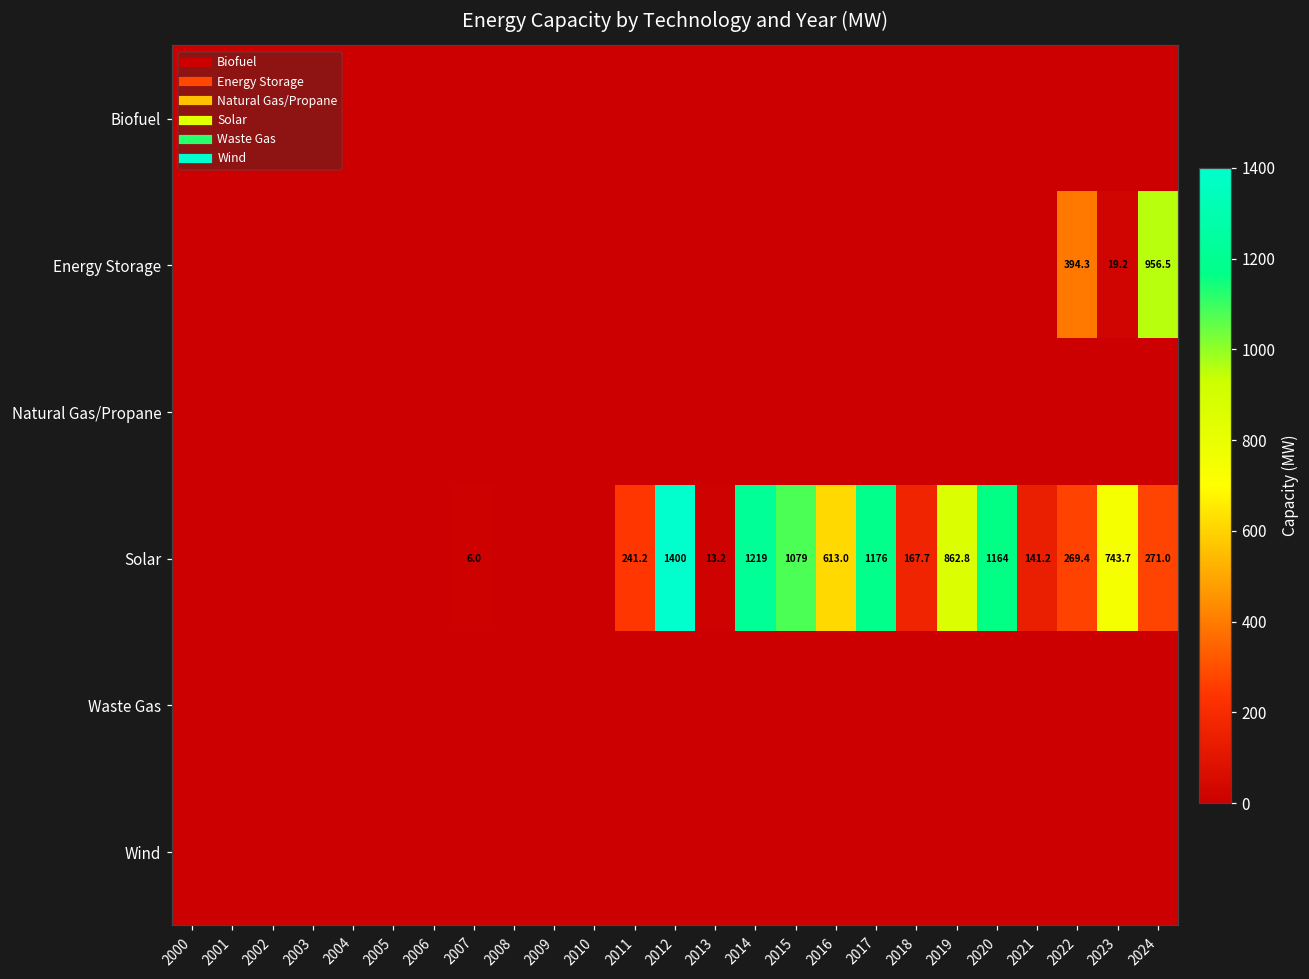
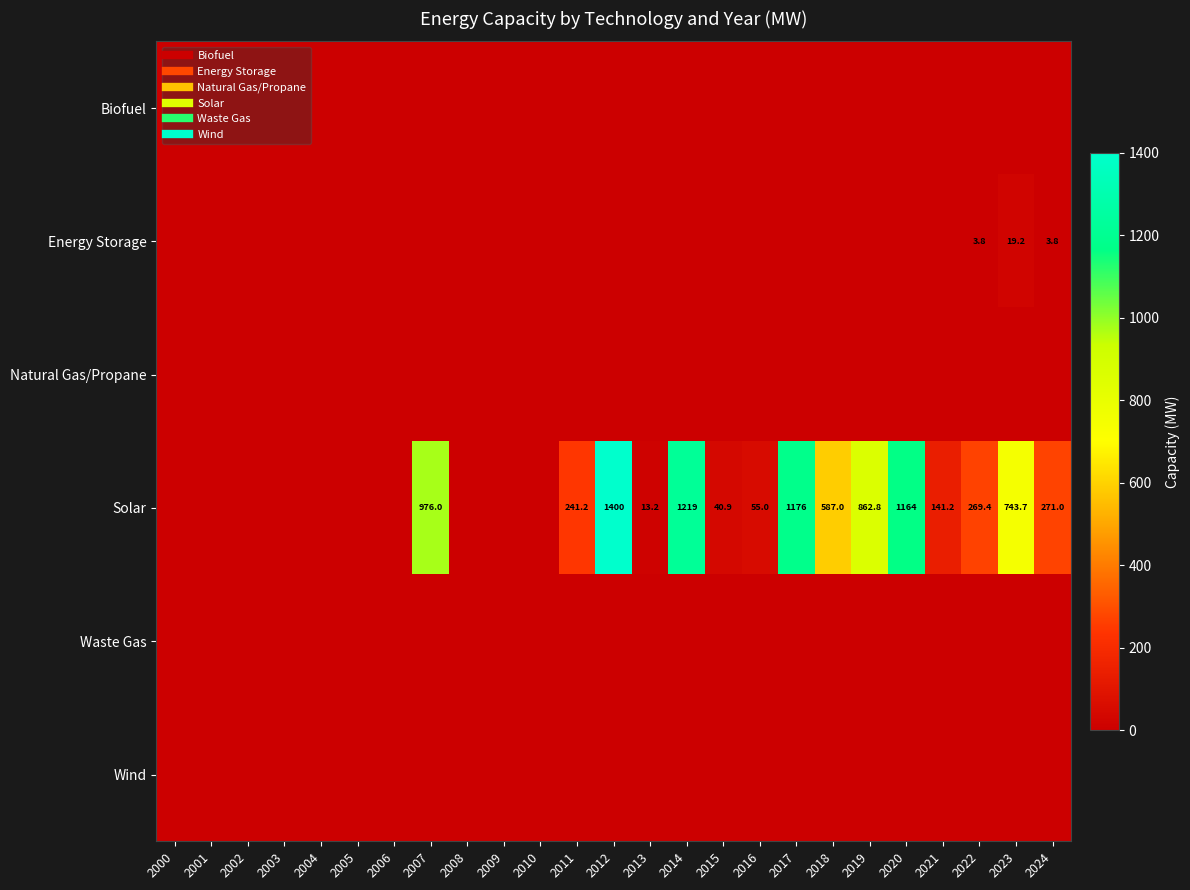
  {
    "Energy Storage": {
-     "2022": 394.3,
+     "2022": 3.8,
      "2023": 19.2,
-     "2024": 956.5
+     "2024": 3.8
    },
    "Solar": {
-     "2007": 6.0,
+     "2007": 976.0,
      "2011": 241.2,
      "2012": 1400,
      "2013": 13.2,
      "2014": 1219,
-     "2015": 1079,
-     "2016": 613.0,
+     "2015": 40.9,
+     "2016": 55.0,
      "2017": 1176,
-     "2018": 167.7,
+     "2018": 587.0,
      "2019": 862.8,
      "2020": 1164,
      "2021": 141.2,
      "2022": 269.4,
      "2023": 743.7,
      "2024": 271.0
    }
  }
